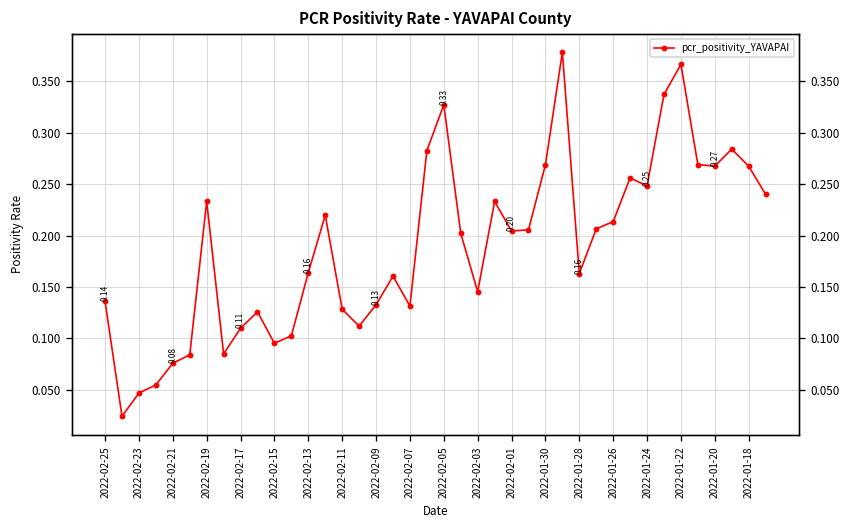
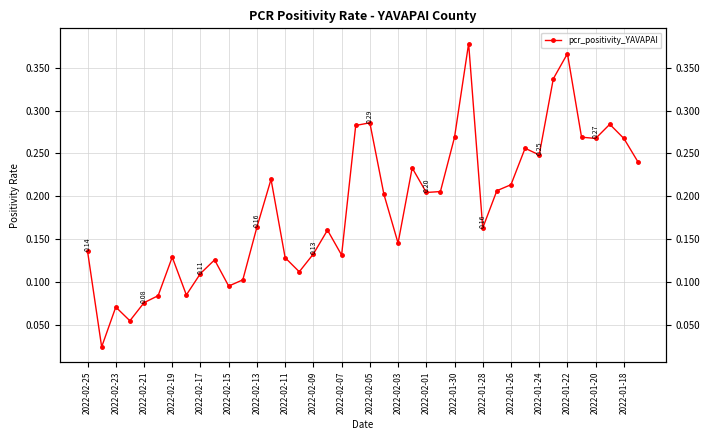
  {
    "2022-02-25": 0.14,
-   "2022-02-23": 0.05,
+   "2022-02-23": 0.07,
    "2022-02-21": 0.08,
-   "2022-02-19": 0.23,
+   "2022-02-19": 0.13,
    "2022-02-17": 0.11,
    "2022-02-13": 0.16,
    "2022-02-09": 0.13,
-   "2022-02-05": 0.33,
+   "2022-02-05": 0.29,
    "2022-02-01": 0.20,
    "2022-01-28": 0.16,
    "2022-01-24": 0.25,
    "2022-01-20": 0.27
  }
